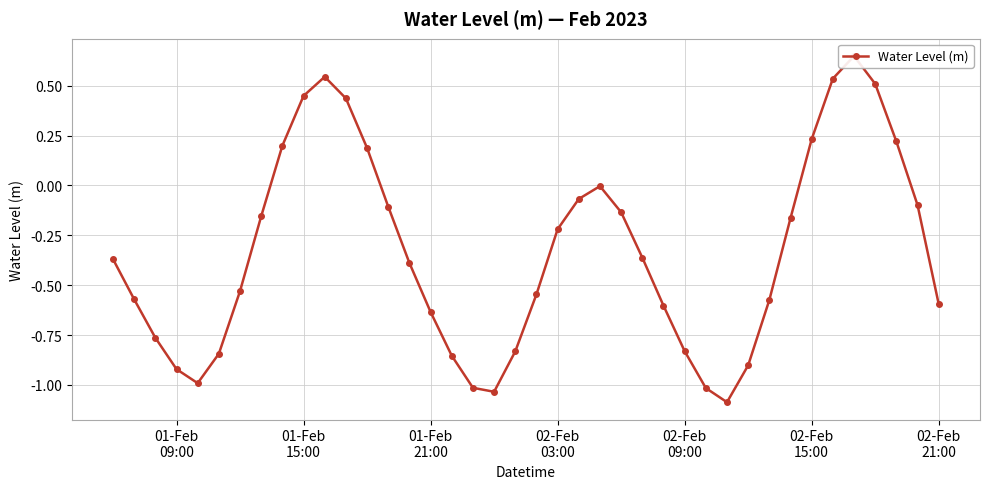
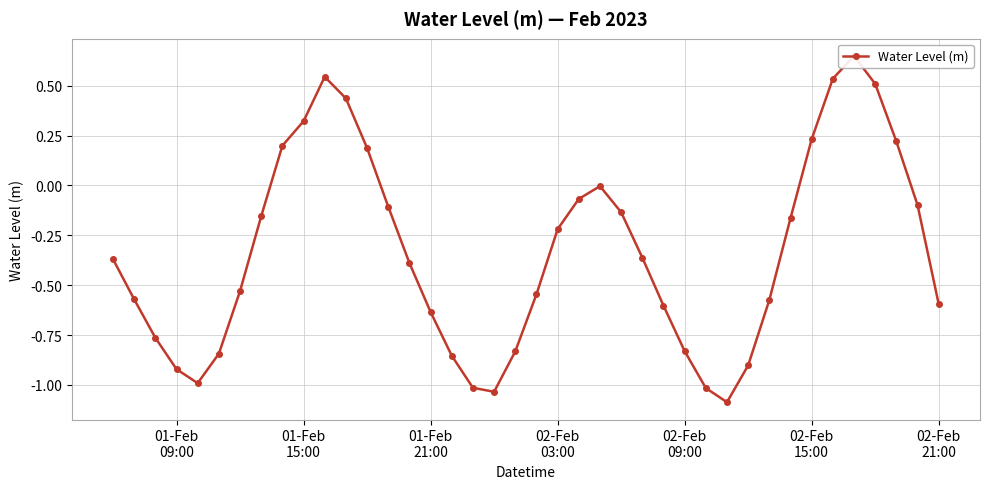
  {
    "01-Feb 09:00": -0.92,
-   "01-Feb 15:00": 0.45,
+   "01-Feb 15:00": 0.32,
    "01-Feb 21:00": -0.63,
    "02-Feb 03:00": -0.22,
    "02-Feb 09:00": -0.83,
    "02-Feb 15:00": 0.23,
    "02-Feb 21:00": -0.59
  }
